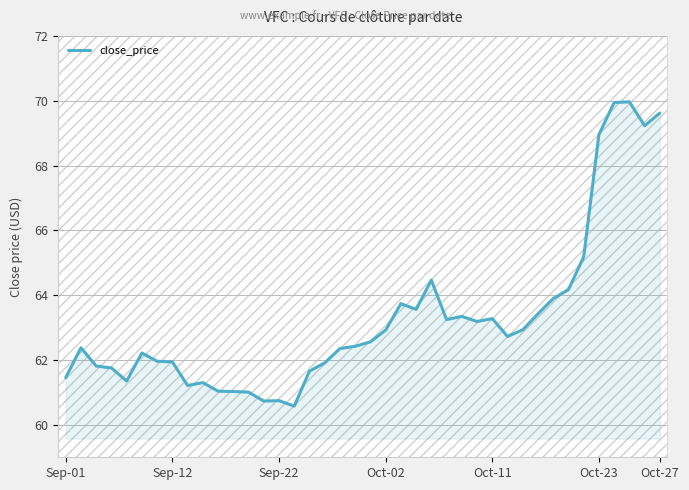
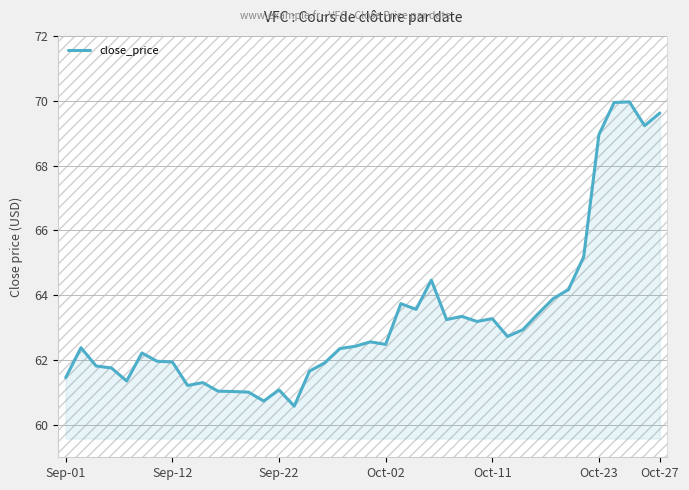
  {
    "Sep-01": 61.5,
    "Sep-12": 61.9,
-   "Sep-22": 60.7,
-   "Oct-02": 62.9,
+   "Sep-22": 61.1,
+   "Oct-02": 62.5,
    "Oct-11": 63.3,
    "Oct-23": 69.0,
    "Oct-27": 69.6
  }
